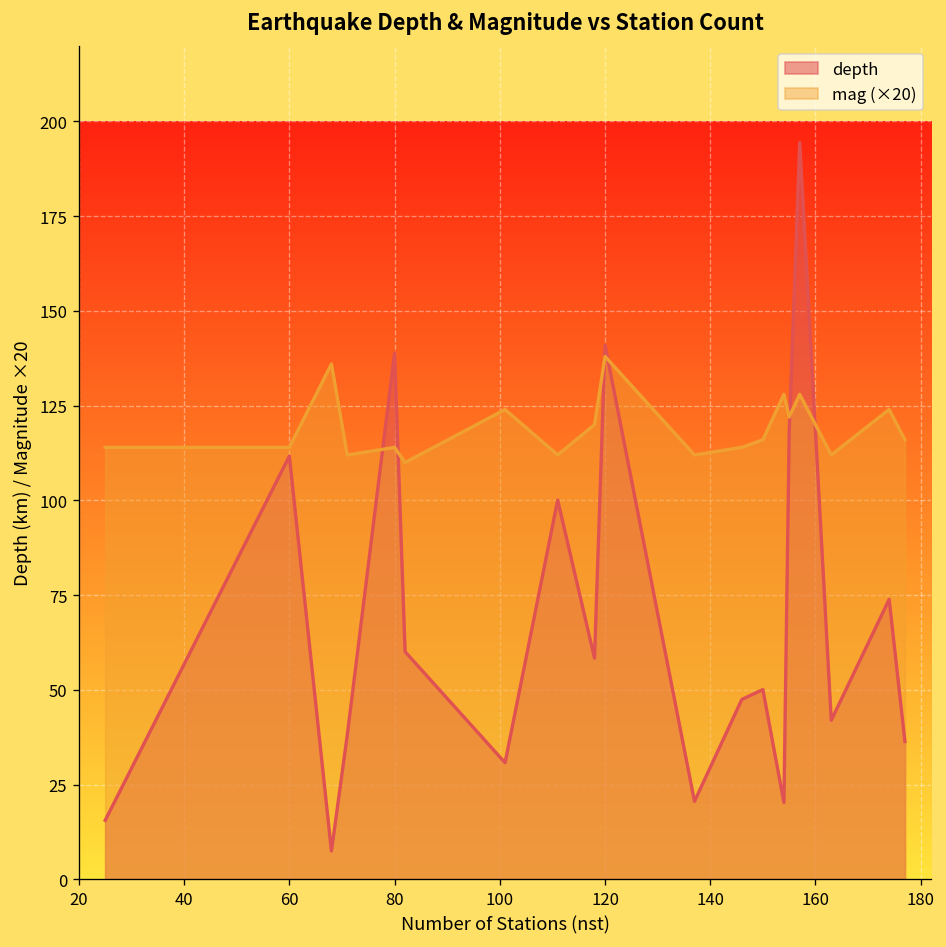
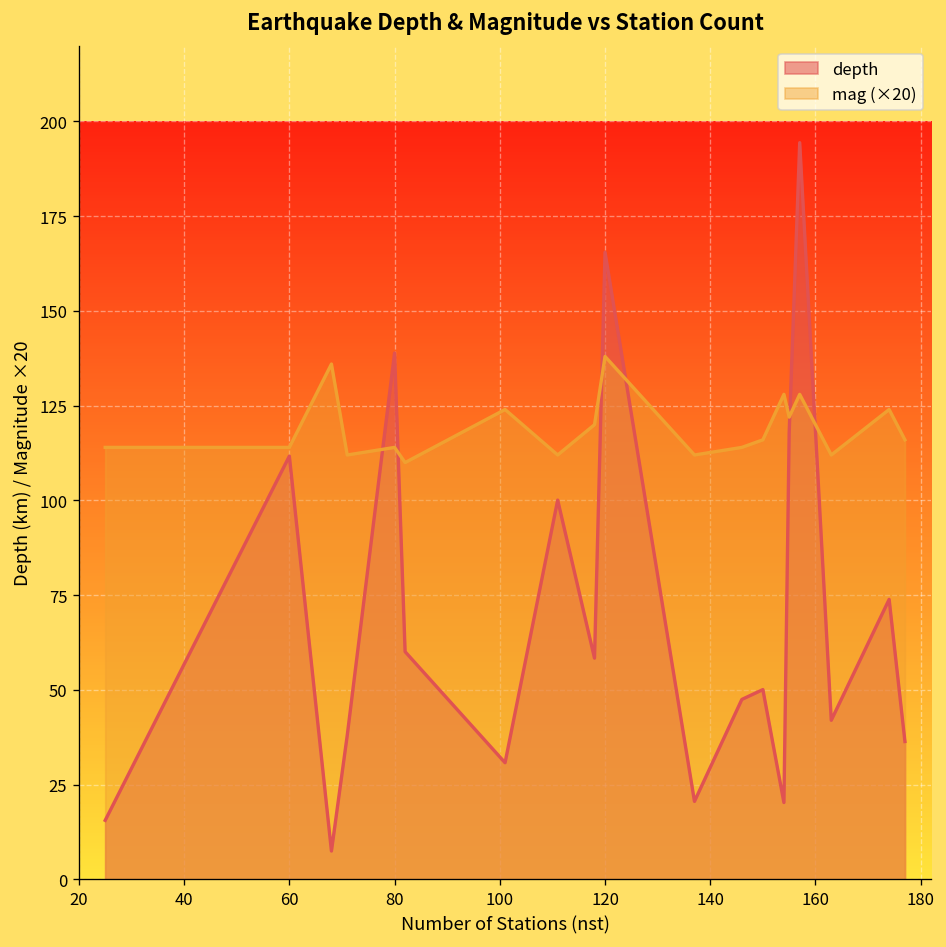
  {
    "depth": {
      "60": 112,
      "80": 139,
-     "120": 141
+     "120": 166
    },
    "mag (×20)": {
      "60": 114,
      "80": 114,
      "120": 138
    }
  }
